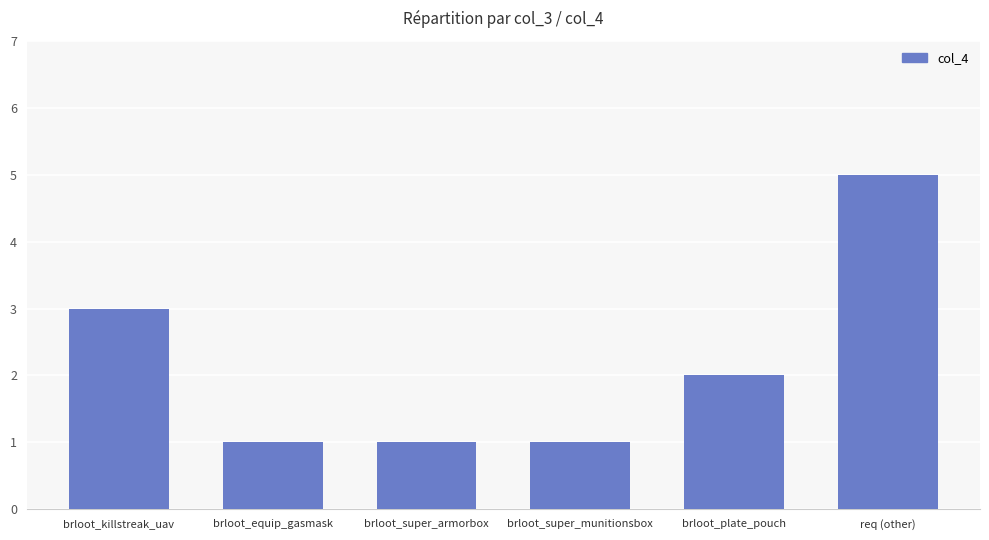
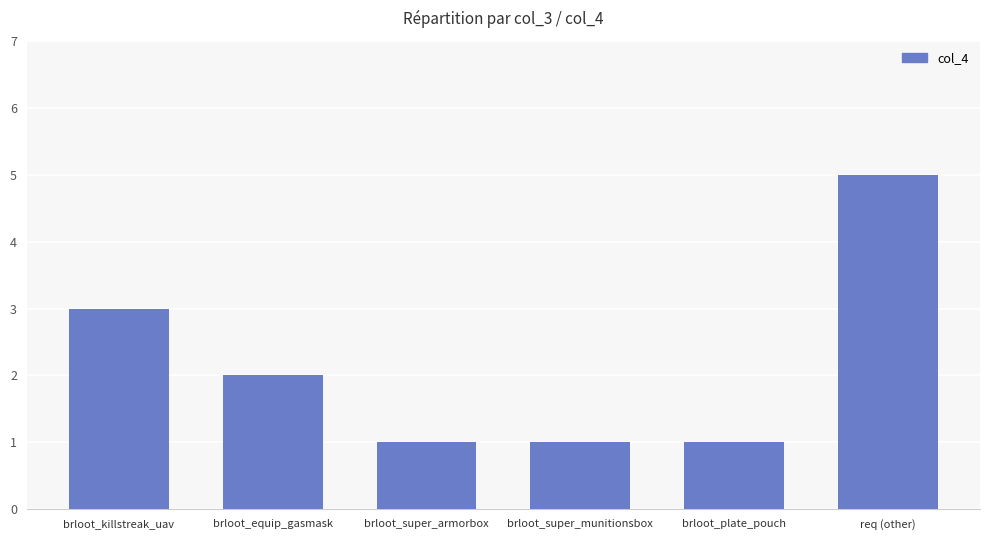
  {
    "brloot_killstreak_uav": 3,
-   "brloot_equip_gasmask": 1,
+   "brloot_equip_gasmask": 2,
    "brloot_super_armorbox": 1,
    "brloot_super_munitionsbox": 1,
-   "brloot_plate_pouch": 2,
+   "brloot_plate_pouch": 1,
    "req (other)": 5
  }
